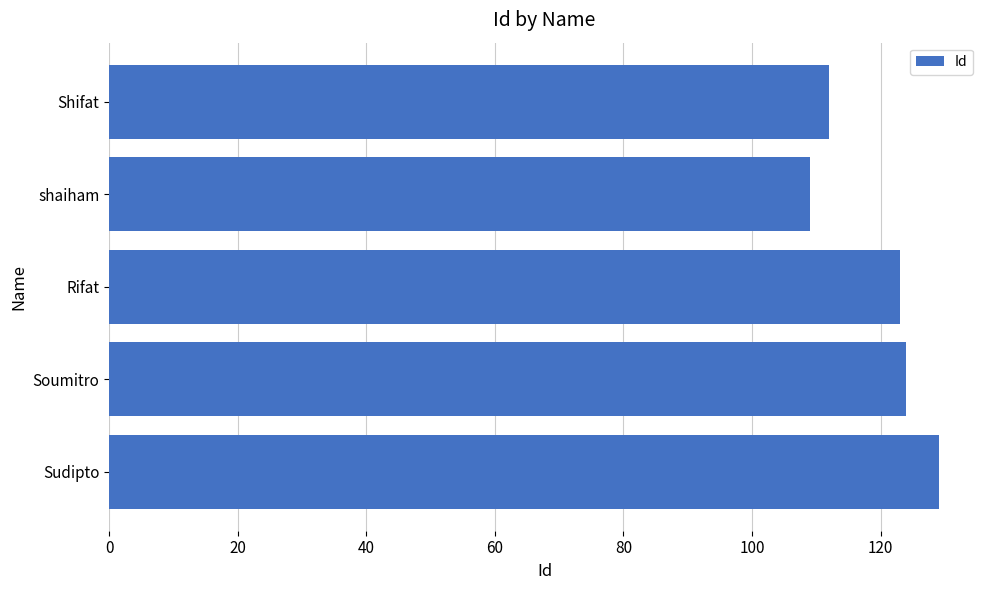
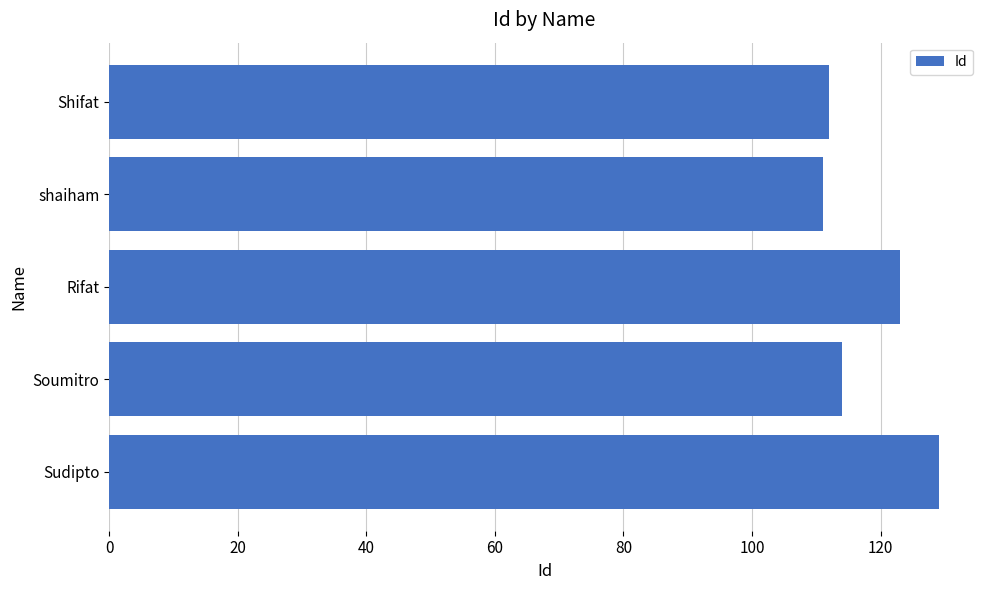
  {
    "Shifat": 112,
-   "shaiham": 109,
+   "shaiham": 111,
    "Rifat": 123,
-   "Soumitro": 124,
+   "Soumitro": 114,
    "Sudipto": 129
  }
